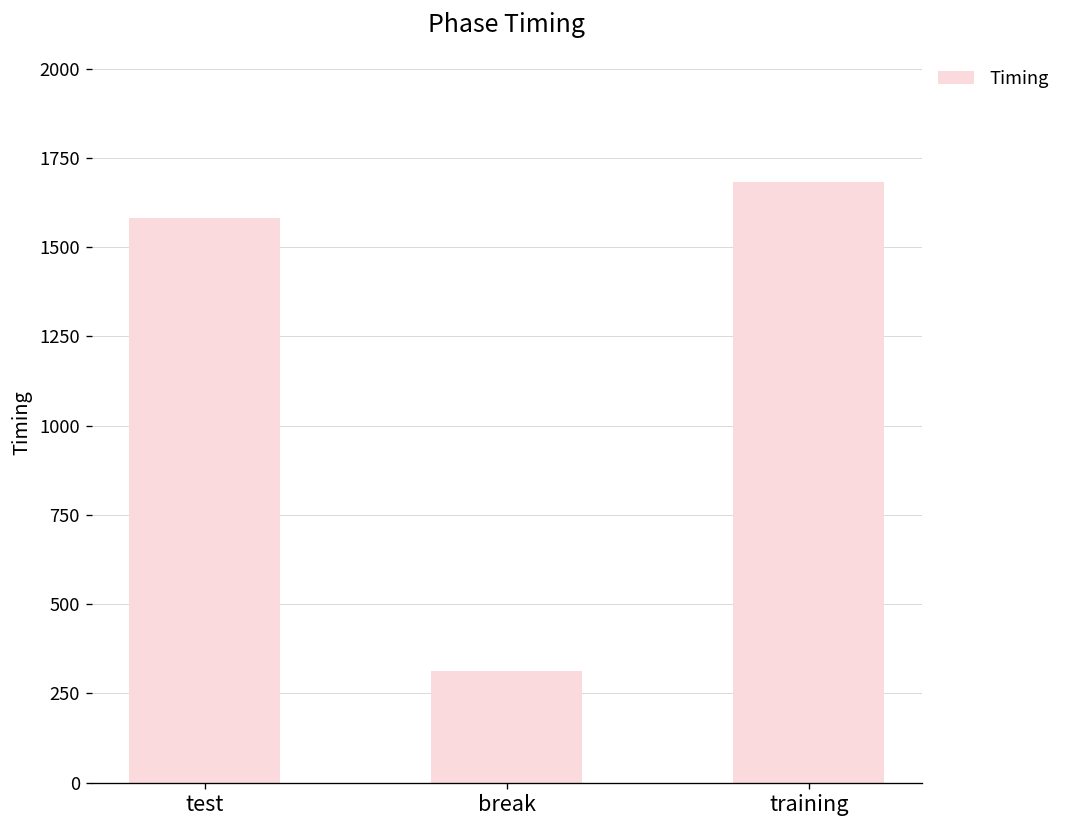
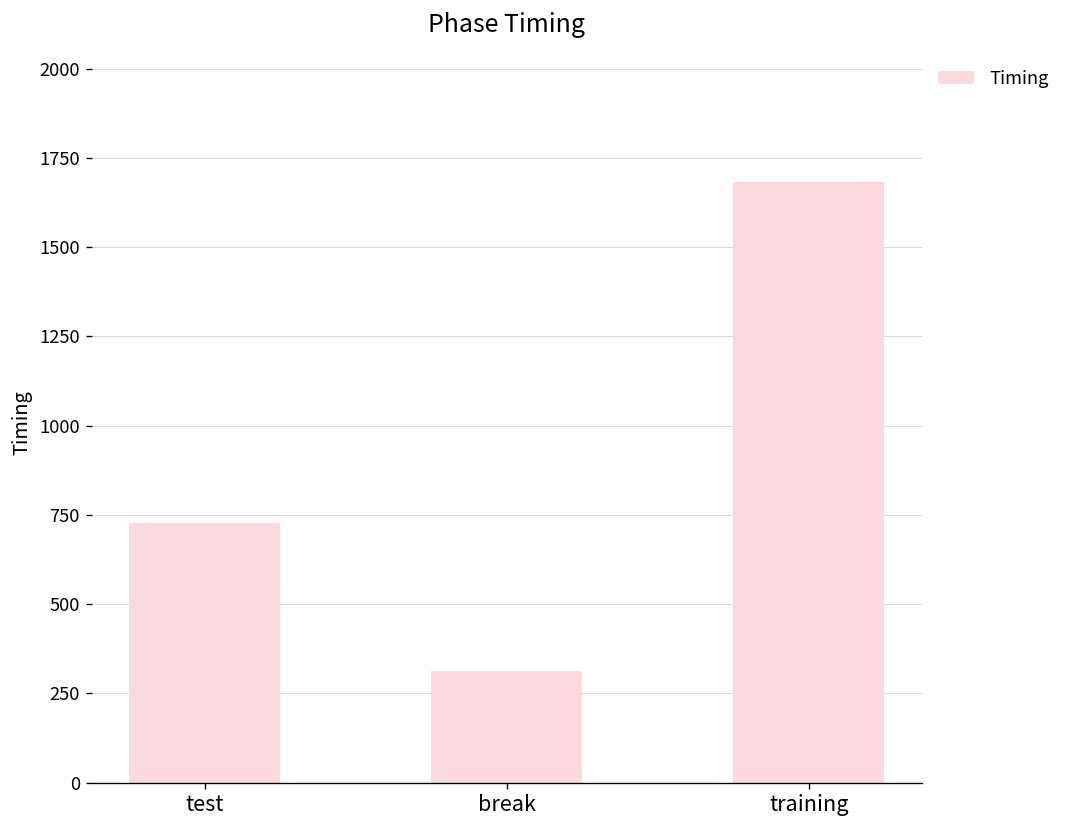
  {
-   "test": 1580,
+   "test": 730,
    "break": 310,
    "training": 1680
  }
